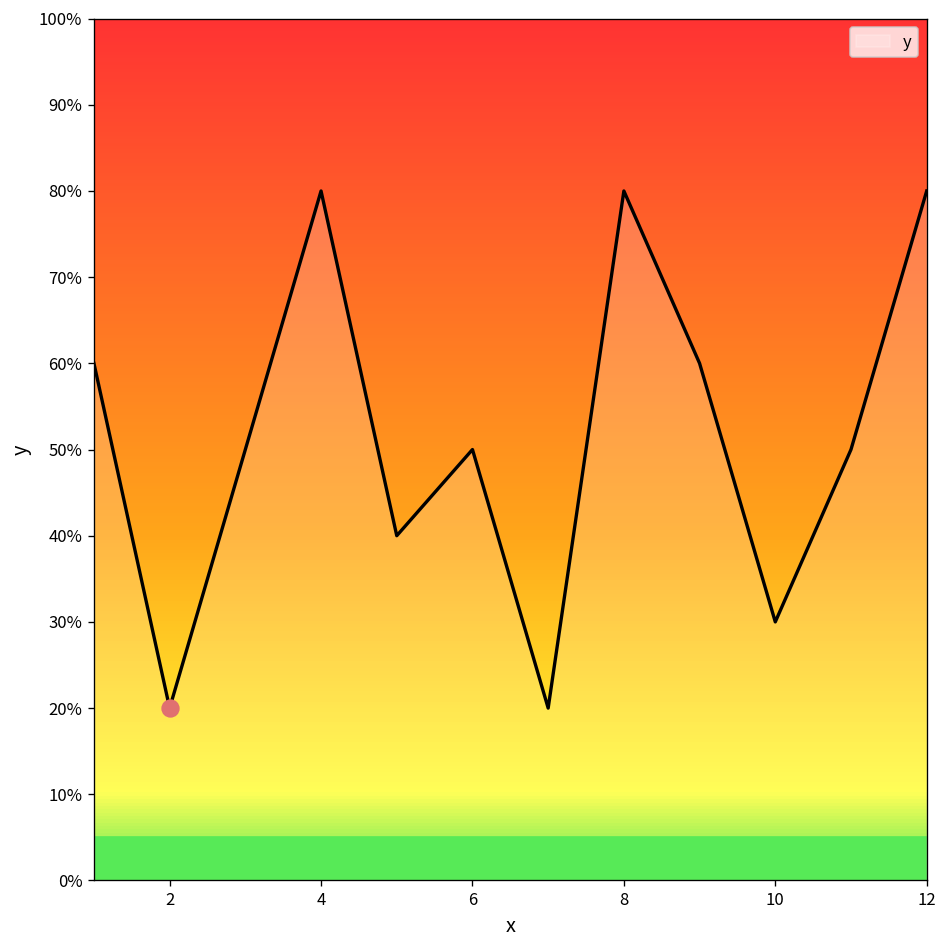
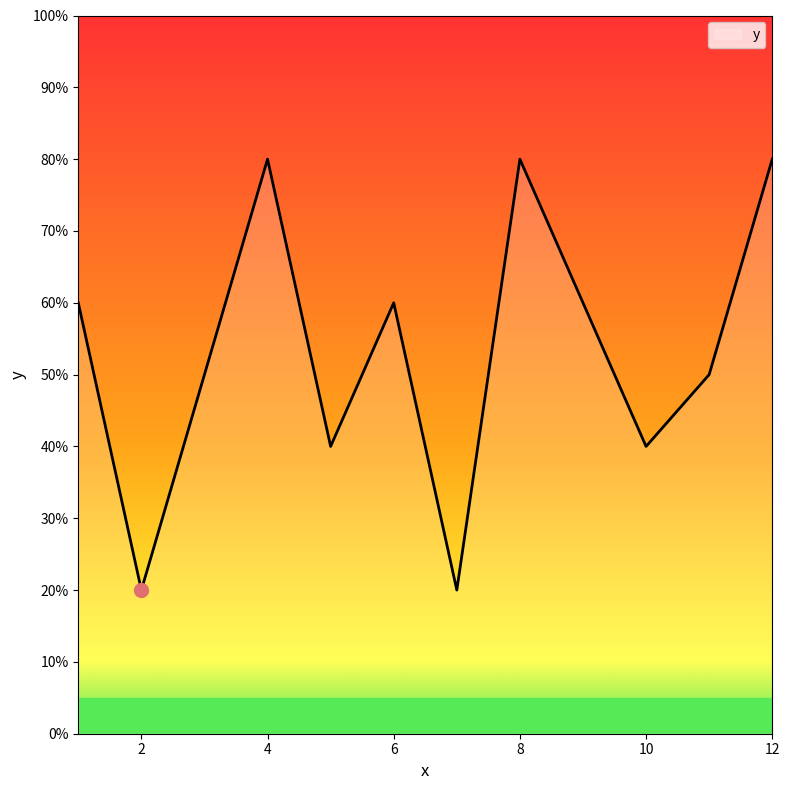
  {
    "y": {
      "4": "80%",
-     "6": "50%",
+     "6": "60%",
      "8": "80%",
-     "10": "30%",
+     "10": "40%",
      "12": "80%"
    }
  }
